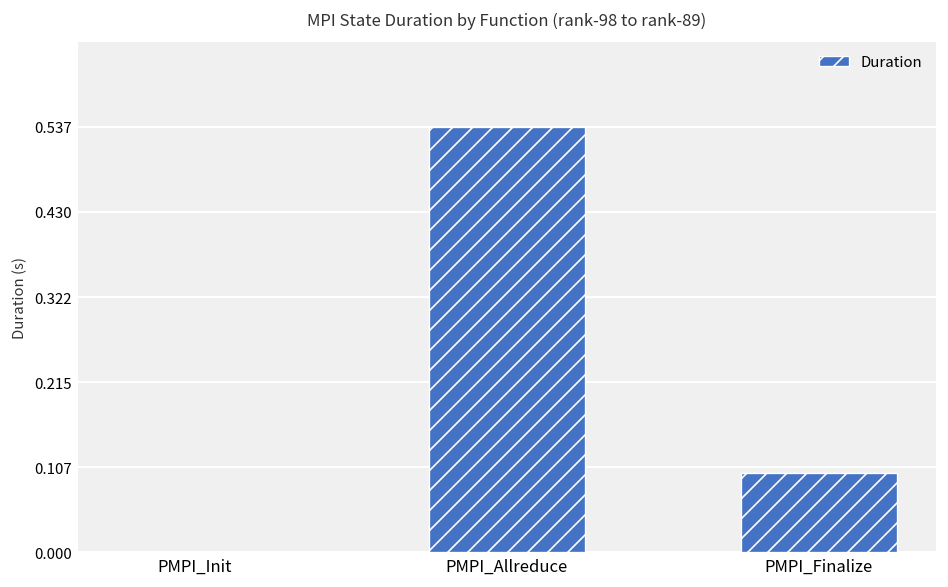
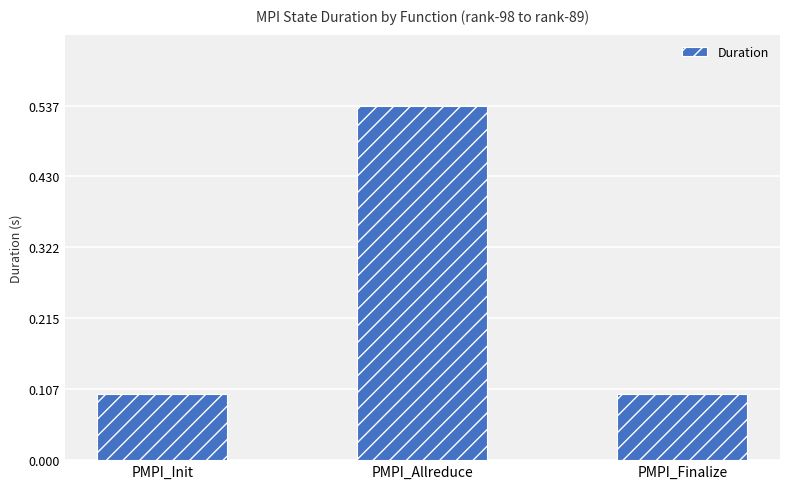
  {
-   "PMPI_Init": 0.0,
+   "PMPI_Init": 0.1,
    "PMPI_Allreduce": 0.54,
    "PMPI_Finalize": 0.1
  }
